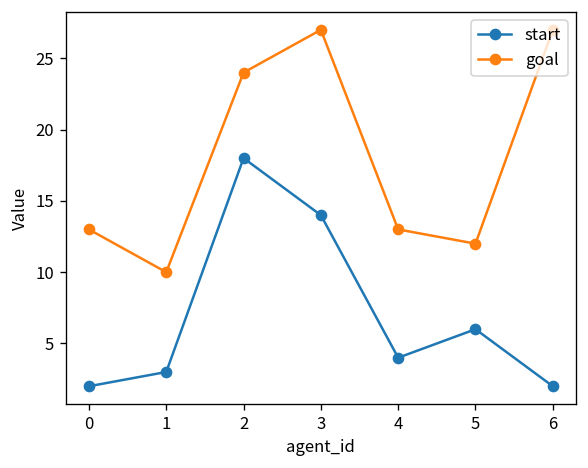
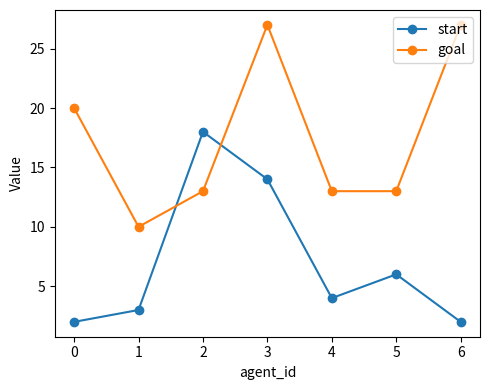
  {
    "start": {
      "0": 2,
      "1": 3,
      "2": 18,
      "3": 14,
      "4": 4,
      "5": 6,
      "6": 2
    },
    "goal": {
-     "0": 13,
+     "0": 20,
      "1": 10,
-     "2": 24,
+     "2": 13,
      "3": 27,
      "4": 13,
-     "5": 12
+     "5": 13
    }
  }
